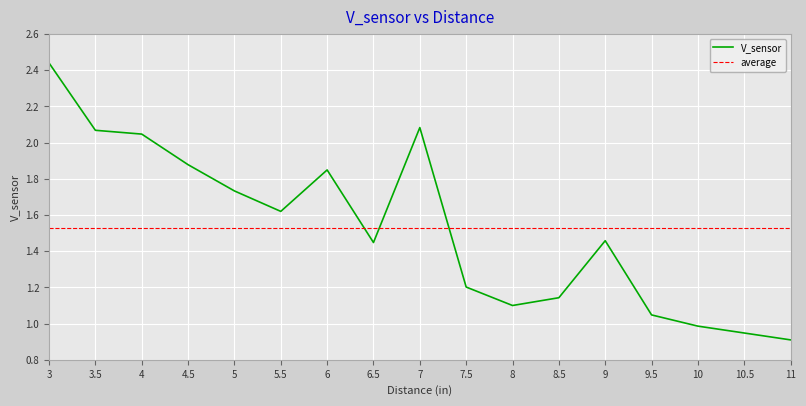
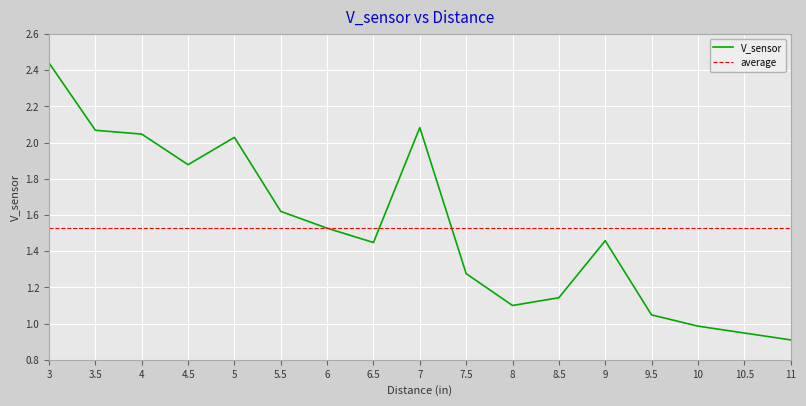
  {
    "3": 2.44,
    "3.5": 2.07,
    "4": 2.05,
    "4.5": 1.88,
-   "5": 1.73,
+   "5": 2.03,
    "5.5": 1.62,
-   "6": 1.85,
+   "6": 1.53,
    "6.5": 1.45,
    "7": 2.08,
-   "7.5": 1.20,
+   "7.5": 1.28,
    "8": 1.10,
    "8.5": 1.14,
    "9": 1.46,
    "9.5": 1.05,
    "10": 0.99,
    "10.5": 0.95,
    "11": 0.91
  }
